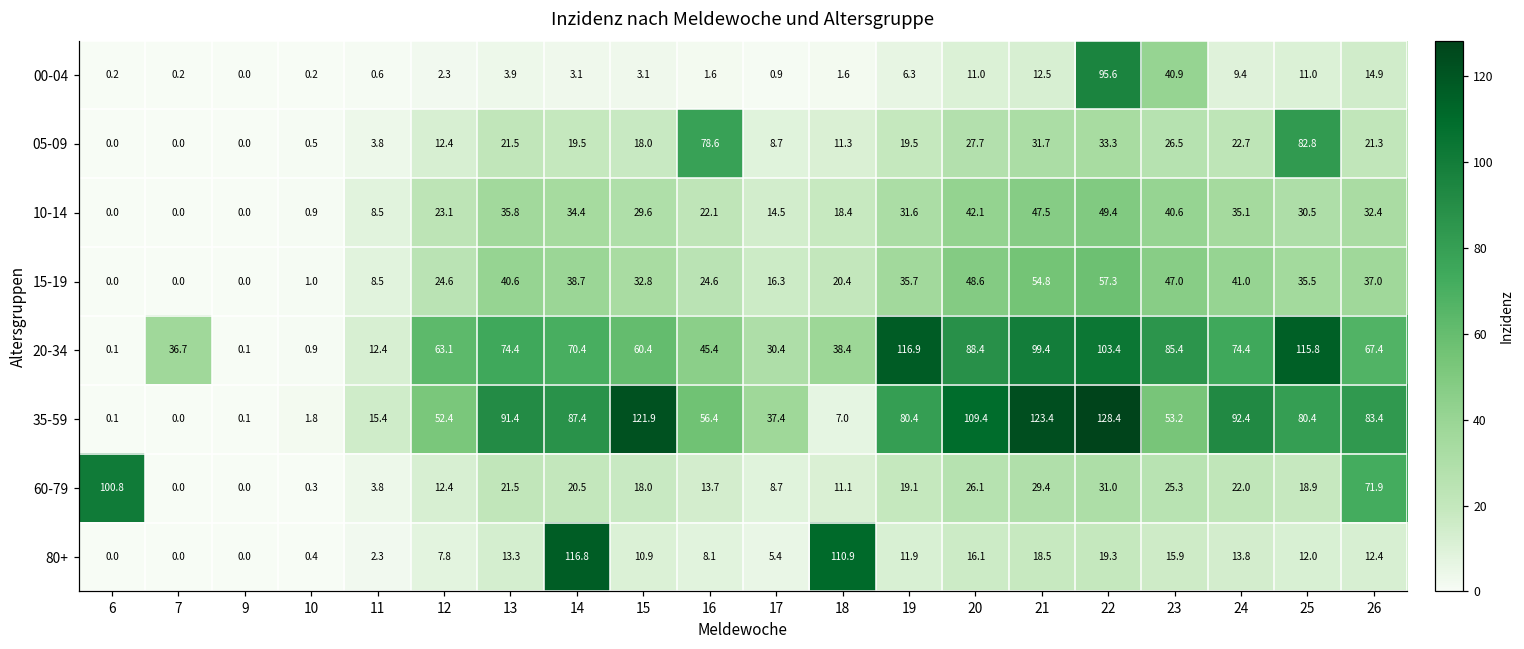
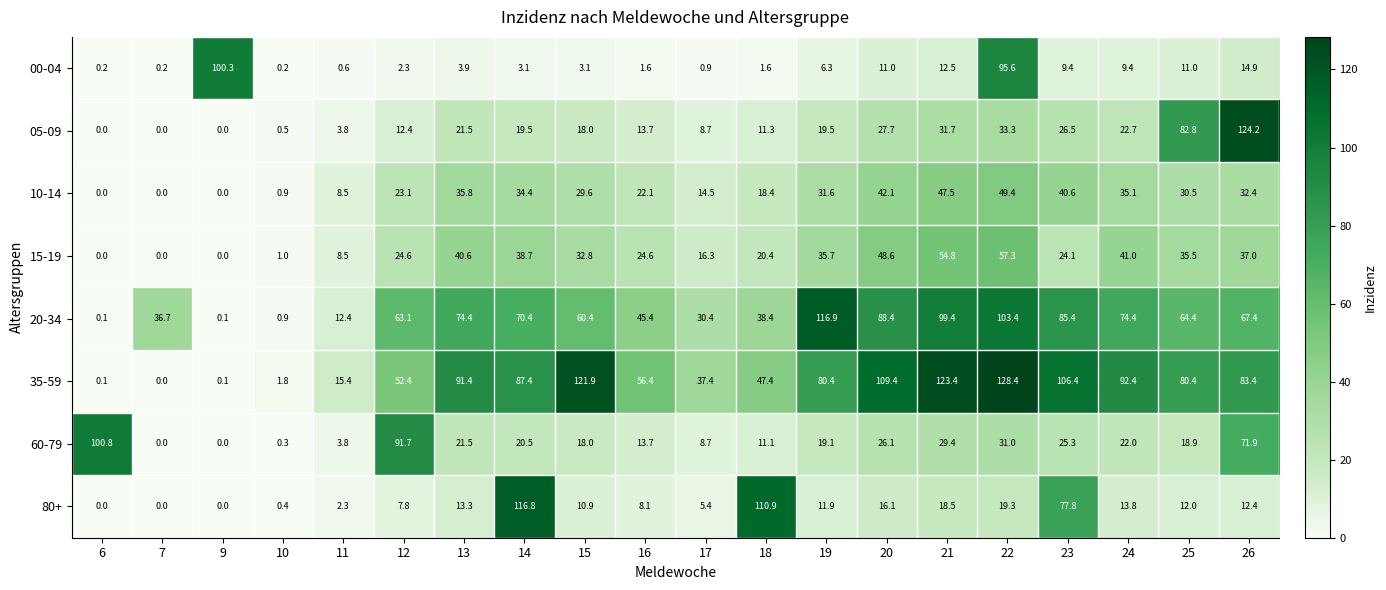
  {
    "00-04": {
      "6": 0.2,
      "7": 0.2,
-     "9": 0.0,
+     "9": 100.3,
      "10": 0.2,
      "11": 0.6,
      "12": 2.3,
      "13": 3.9,
      "14": 3.1,
      "15": 3.1,
      "16": 1.6,
      "17": 0.9,
      "18": 1.6,
      "19": 6.3,
      "20": 11.0,
      "21": 12.5,
      "22": 95.6,
-     "23": 40.9,
+     "23": 9.4,
      "24": 9.4,
      "25": 11.0,
      "26": 14.9
    },
    "05-09": {
      "6": 0.0,
      "7": 0.0,
      "9": 0.0,
      "10": 0.5,
      "11": 3.8,
      "12": 12.4,
      "13": 21.5,
      "14": 19.5,
      "15": 18.0,
-     "16": 78.6,
+     "16": 13.7,
      "17": 8.7,
      "18": 11.3,
      "19": 19.5,
      "20": 27.7,
      "21": 31.7,
      "22": 33.3,
      "23": 26.5,
      "24": 22.7,
      "25": 82.8,
-     "26": 21.3
+     "26": 124.2
    },
    "10-14": {
      "6": 0.0,
      "7": 0.0,
      "9": 0.0,
      "10": 0.9,
      "11": 8.5,
      "12": 23.1,
      "13": 35.8,
      "14": 34.4,
      "15": 29.6,
      "16": 22.1,
      "17": 14.5,
      "18": 18.4,
      "19": 31.6,
      "20": 42.1,
      "21": 47.5,
      "22": 49.4,
      "23": 40.6,
      "24": 35.1,
      "25": 30.5,
      "26": 32.4
    },
    "15-19": {
      "6": 0.0,
      "7": 0.0,
      "9": 0.0,
      "10": 1.0,
      "11": 8.5,
      "12": 24.6,
      "13": 40.6,
      "14": 38.7,
      "15": 32.8,
      "16": 24.6,
      "17": 16.3,
      "18": 20.4,
      "19": 35.7,
      "20": 48.6,
      "21": 54.8,
      "22": 57.3,
-     "23": 47.0,
+     "23": 24.1,
      "24": 41.0,
      "25": 35.5,
      "26": 37.0
    },
    "20-34": {
      "6": 0.1,
      "7": 36.7,
      "9": 0.1,
      "10": 0.9,
      "11": 12.4,
      "12": 63.1,
      "13": 74.4,
      "14": 70.4,
      "15": 60.4,
      "16": 45.4,
      "17": 30.4,
      "18": 38.4,
      "19": 116.9,
      "20": 88.4,
      "21": 99.4,
      "22": 103.4,
      "23": 85.4,
      "24": 74.4,
-     "25": 115.8,
+     "25": 64.4,
      "26": 67.4
    },
    "35-59": {
      "6": 0.1,
      "7": 0.0,
      "9": 0.1,
      "10": 1.8,
      "11": 15.4,
      "12": 52.4,
      "13": 91.4,
      "14": 87.4,
      "15": 121.9,
      "16": 56.4,
      "17": 37.4,
-     "18": 7.0,
+     "18": 47.4,
      "19": 80.4,
      "20": 109.4,
      "21": 123.4,
      "22": 128.4,
-     "23": 53.2,
+     "23": 106.4,
      "24": 92.4,
      "25": 80.4,
      "26": 83.4
    },
    "60-79": {
      "6": 100.8,
      "7": 0.0,
      "9": 0.0,
      "10": 0.3,
      "11": 3.8,
-     "12": 12.4,
+     "12": 91.7,
      "13": 21.5,
      "14": 20.5,
      "15": 18.0,
      "16": 13.7,
      "17": 8.7,
      "18": 11.1,
      "19": 19.1,
      "20": 26.1,
      "21": 29.4,
      "22": 31.0,
      "23": 25.3,
      "24": 22.0,
      "25": 18.9,
      "26": 71.9
    },
    "80+": {
      "6": 0.0,
      "7": 0.0,
      "9": 0.0,
      "10": 0.4,
      "11": 2.3,
      "12": 7.8,
      "13": 13.3,
      "14": 116.8,
      "15": 10.9,
      "16": 8.1,
      "17": 5.4,
      "18": 110.9,
      "19": 11.9,
      "20": 16.1,
      "21": 18.5,
      "22": 19.3,
-     "23": 15.9,
+     "23": 77.8,
      "24": 13.8,
      "25": 12.0,
      "26": 12.4
    }
  }
